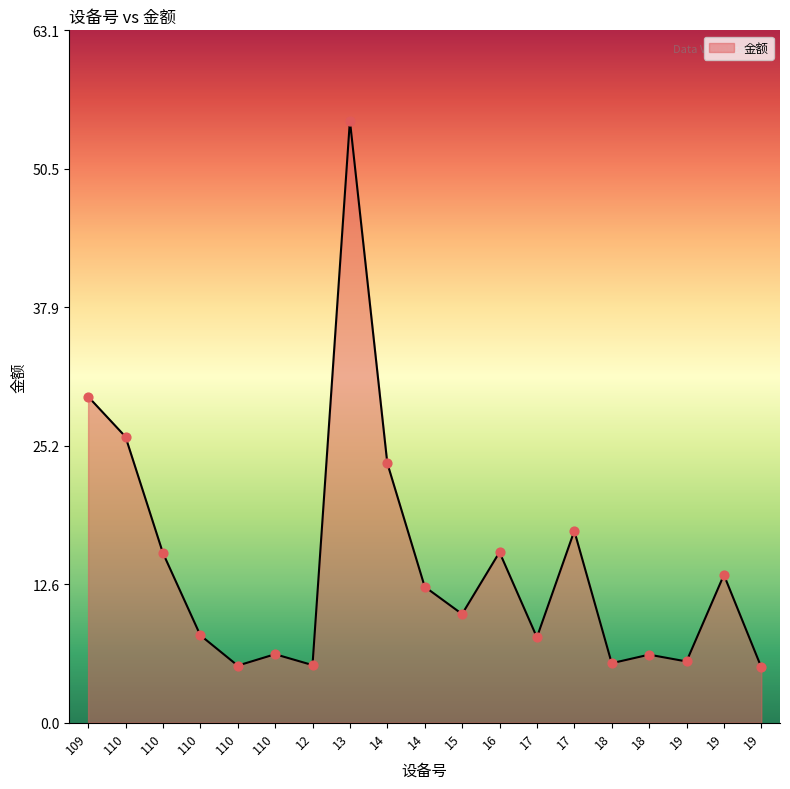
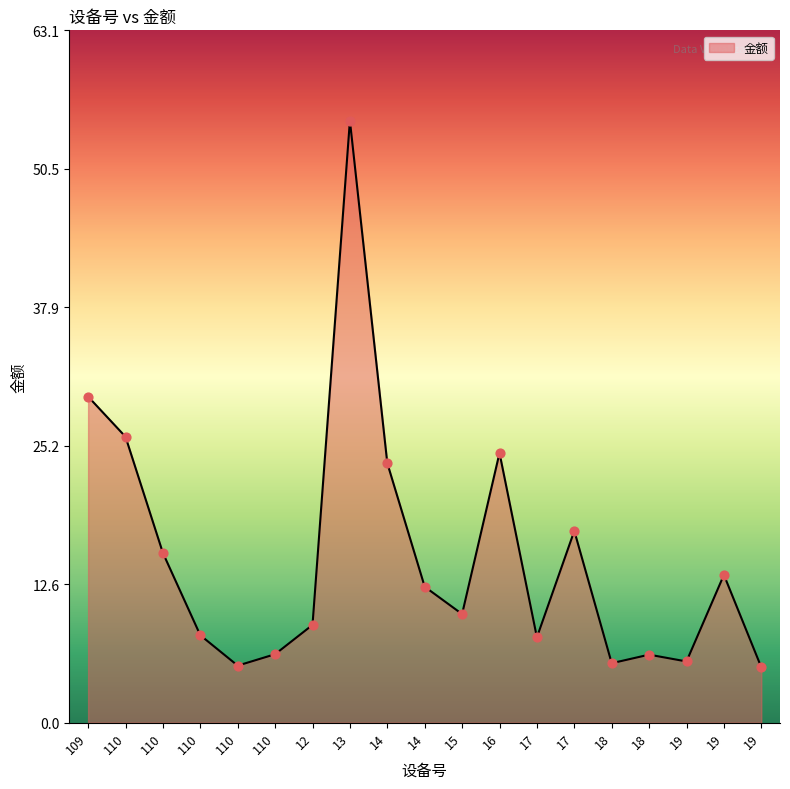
  {
    "109": 29.7,
-   "12": 5.3,
+   "12": 8.9,
    "13": 54.9,
    "15": 9.9,
-   "16": 15.5
+   "16": 24.6
  }
